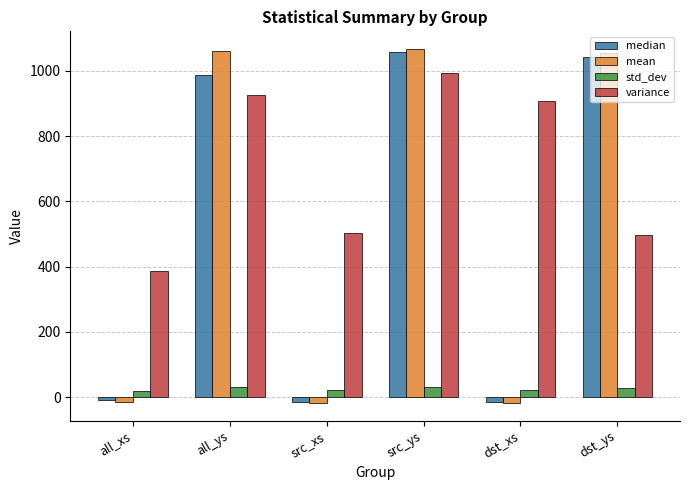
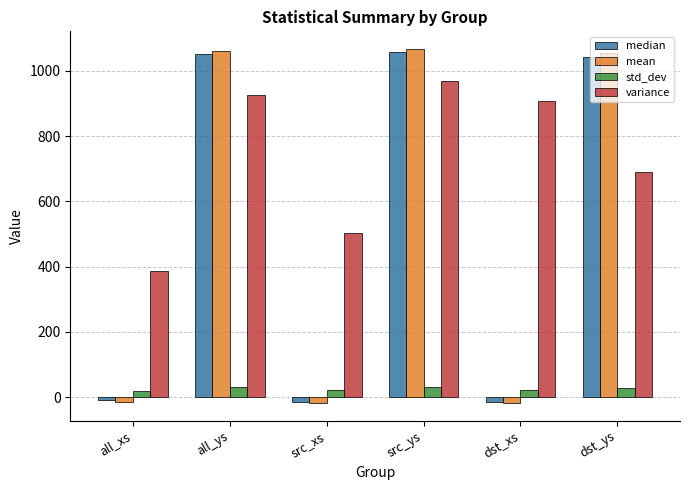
  {
    "median": {
      "all_xs": -10,
-     "all_ys": 990,
+     "all_ys": 1050,
      "src_xs": -10,
      "src_ys": 1060,
      "dst_xs": -10
    },
    "mean": {
      "all_xs": -10,
      "all_ys": 1060,
      "src_xs": -20,
      "src_ys": 1070,
      "dst_xs": -20
    },
    "std_dev": {
      "all_xs": 20,
      "all_ys": 30,
      "src_xs": 20,
      "src_ys": 30,
      "dst_xs": 20,
      "dst_ys": 30
    },
    "variance": {
      "all_xs": 390,
      "all_ys": 930,
      "src_xs": 500,
-     "src_ys": 990,
+     "src_ys": 970,
      "dst_xs": 910,
-     "dst_ys": 500
+     "dst_ys": 690
    }
  }
